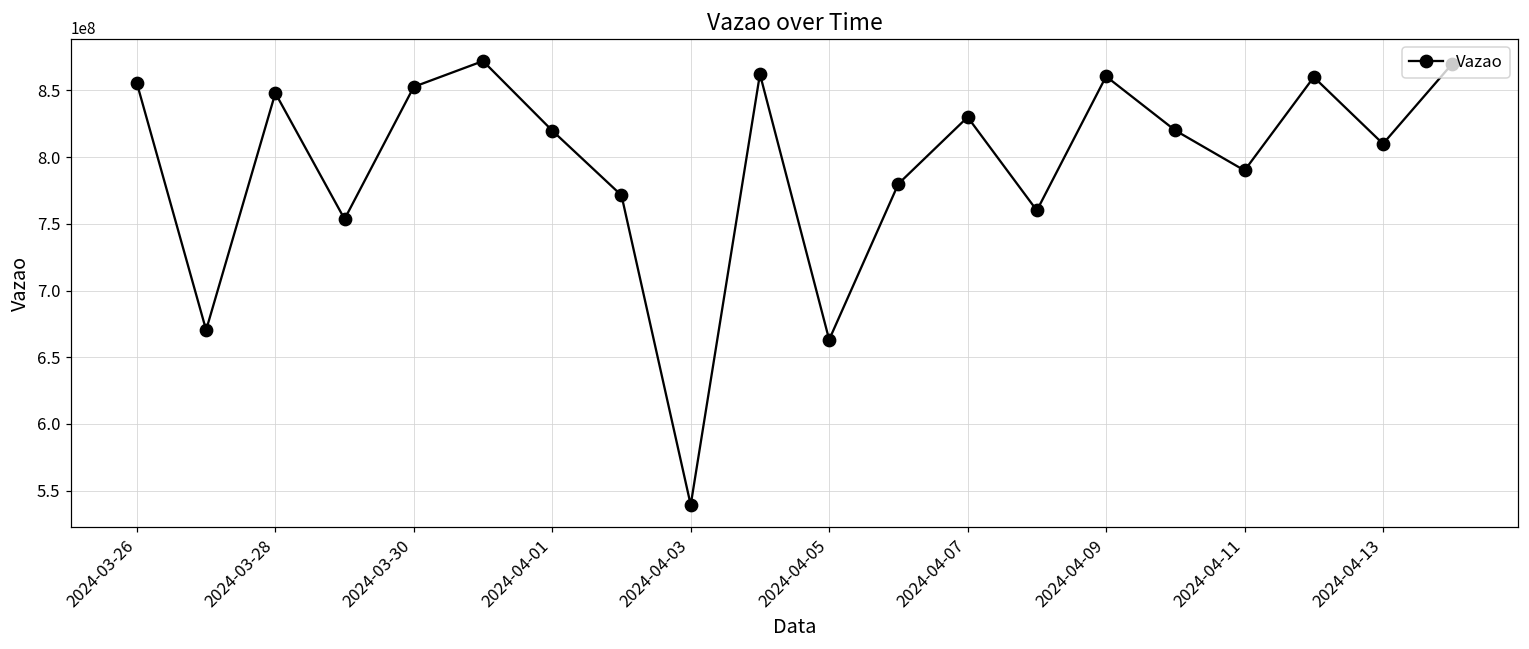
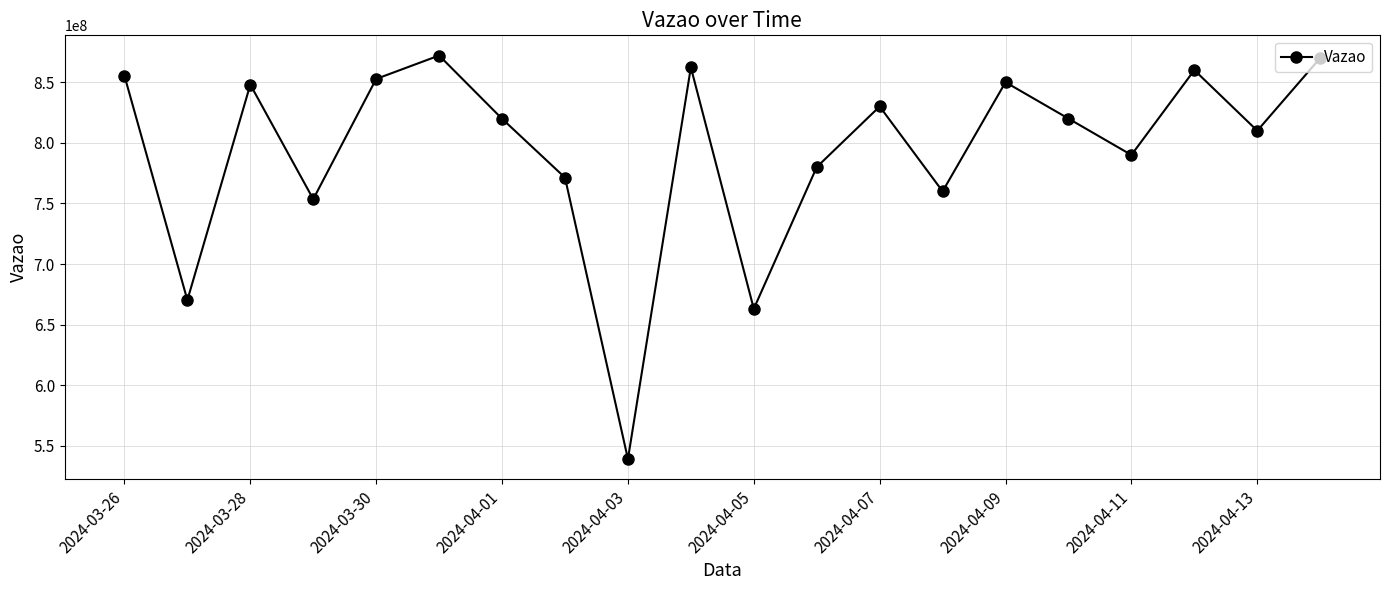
  {
    "2024-03-26": 855000000,
    "2024-03-28": 848000000,
    "2024-03-30": 853000000,
    "2024-04-01": 820000000,
    "2024-04-03": 539000000,
    "2024-04-05": 663000000,
    "2024-04-07": 830000000,
-   "2024-04-09": 861000000,
+   "2024-04-09": 850000000,
    "2024-04-11": 790000000,
    "2024-04-13": 810000000
  }
